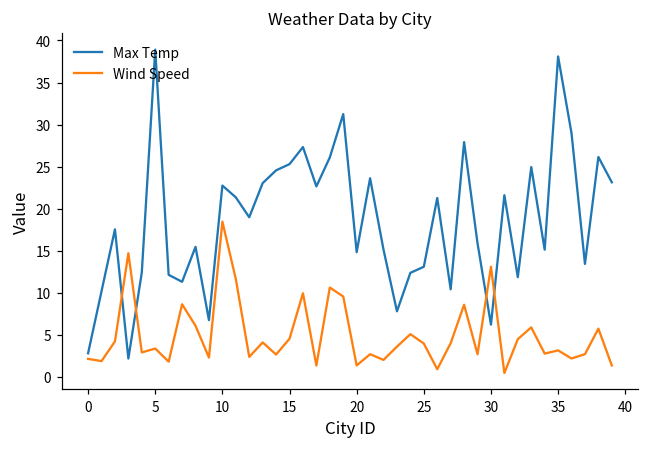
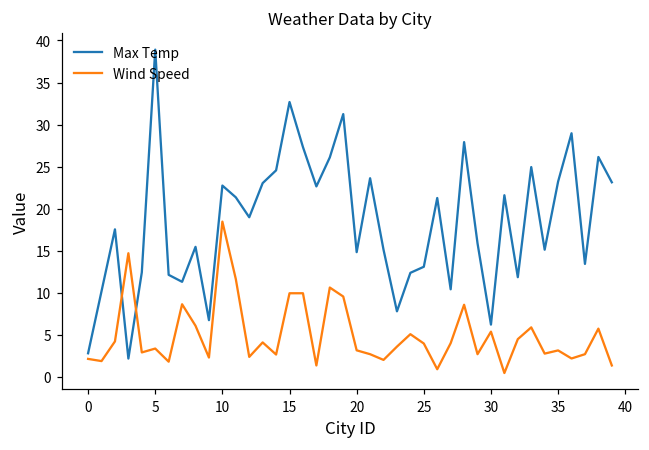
  {
    "Max Temp": {
      "0": 3,
      "5": 39,
      "10": 23,
-     "15": 25,
+     "15": 33,
      "20": 15,
      "25": 13,
      "30": 6,
-     "35": 38
+     "35": 23
    },
    "Wind Speed": {
      "0": 2,
      "5": 3,
      "10": 18,
-     "15": 5,
-     "20": 1,
+     "15": 10,
+     "20": 3,
      "25": 4,
-     "30": 13,
+     "30": 5,
      "35": 3
    }
  }
